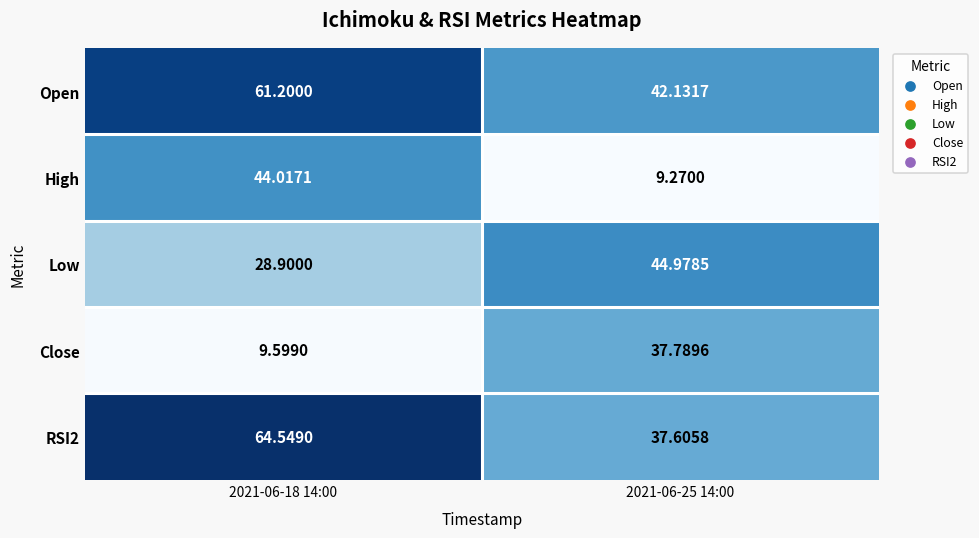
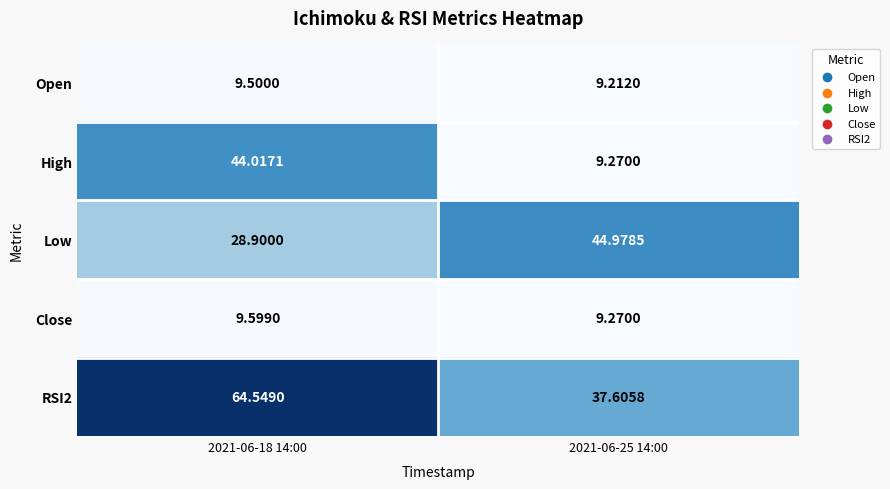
  {
    "Open": {
-     "2021-06-18 14:00": 61.2000,
-     "2021-06-25 14:00": 42.1317
+     "2021-06-18 14:00": 9.5000,
+     "2021-06-25 14:00": 9.2120
    },
    "High": {
      "2021-06-18 14:00": 44.0171,
      "2021-06-25 14:00": 9.2700
    },
    "Low": {
      "2021-06-18 14:00": 28.9000,
      "2021-06-25 14:00": 44.9785
    },
    "Close": {
      "2021-06-18 14:00": 9.5990,
-     "2021-06-25 14:00": 37.7896
+     "2021-06-25 14:00": 9.2700
    },
    "RSI2": {
      "2021-06-18 14:00": 64.5490,
      "2021-06-25 14:00": 37.6058
    }
  }
